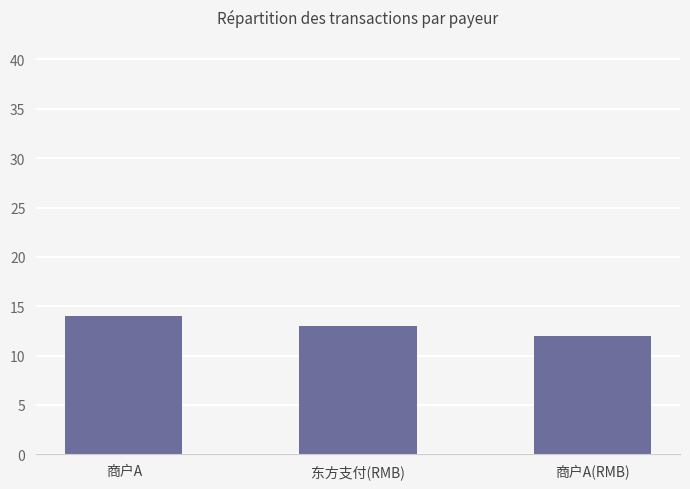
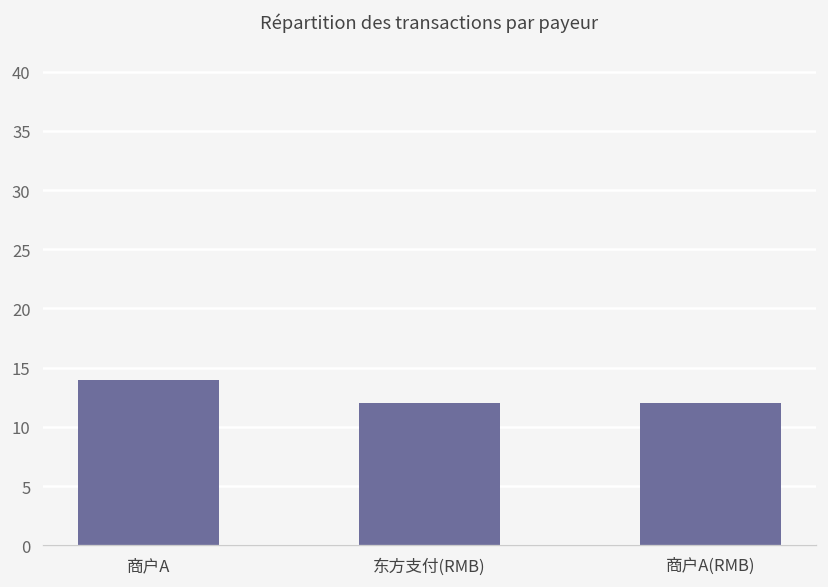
  {
    "商户A": 14,
-   "东方支付(RMB)": 13,
+   "东方支付(RMB)": 12,
    "商户A(RMB)": 12
  }
